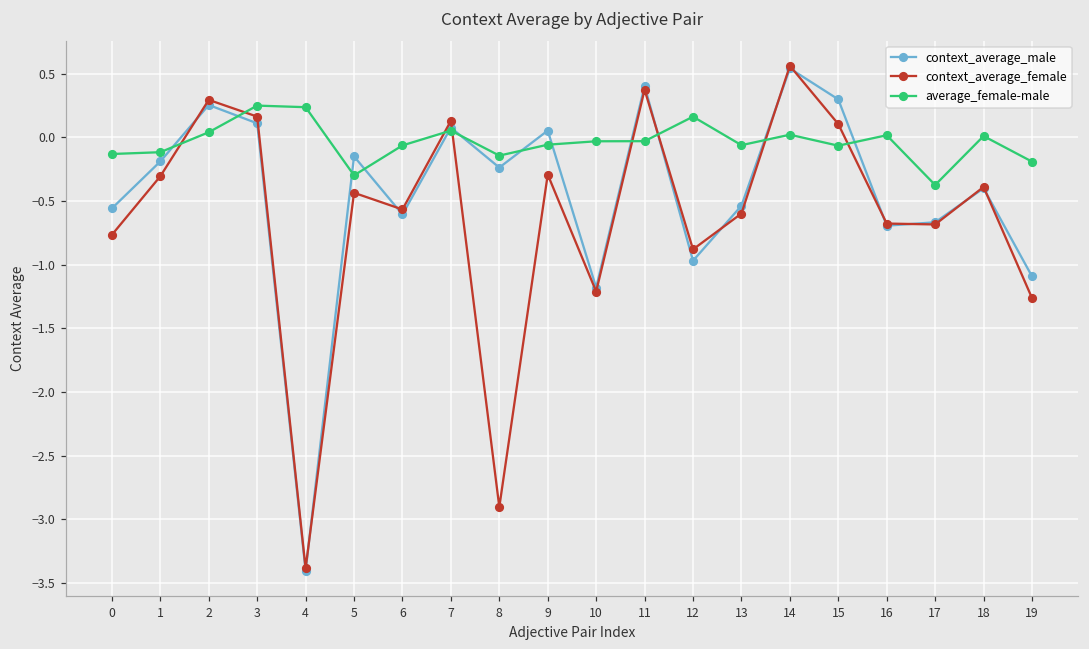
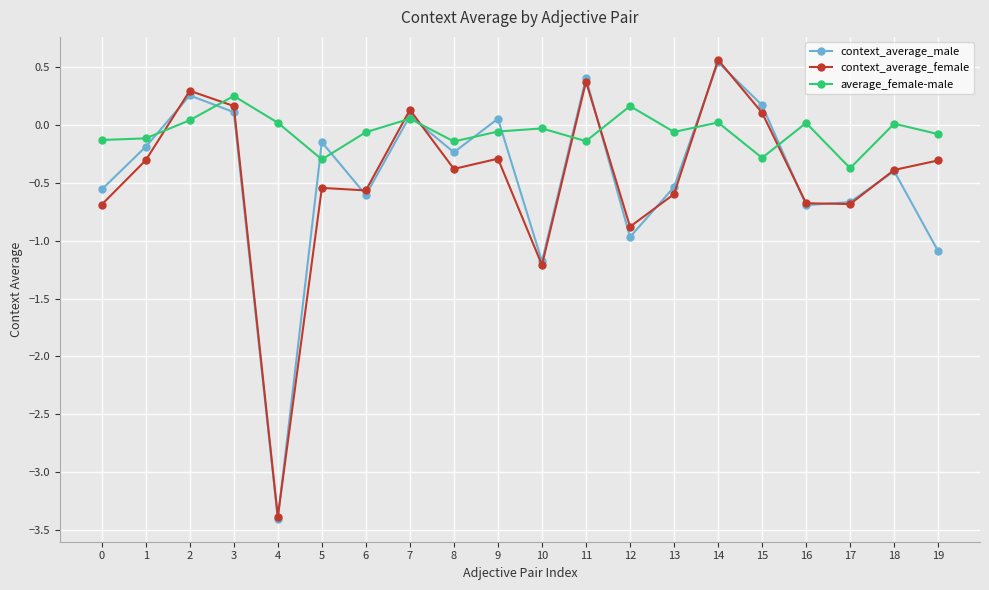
  {
    "context_average_male": {
      "0": -0.56,
      "1": -0.19,
      "2": 0.25,
      "3": 0.11,
      "5": -0.15,
      "6": -0.61,
      "7": 0.08,
      "8": -0.24,
      "9": 0.05,
      "10": -1.18,
      "11": 0.40,
      "12": -0.97,
      "13": -0.54,
-     "15": 0.30,
+     "15": 0.17,
      "19": -1.09
    },
    "context_average_female": {
-     "0": -0.77,
+     "0": -0.69,
      "1": -0.31,
      "2": 0.29,
      "3": 0.16,
-     "5": -0.44,
+     "5": -0.54,
      "6": -0.57,
      "7": 0.13,
-     "8": -2.90,
+     "8": -0.38,
      "9": -0.29,
      "10": -1.21,
      "11": 0.37,
      "12": -0.88,
      "13": -0.60,
      "15": 0.10,
-     "19": -1.26
+     "19": -0.31
    },
    "average_female-male": {
      "0": -0.13,
      "1": -0.12,
      "2": 0.04,
      "3": 0.25,
-     "4": 0.24,
+     "4": 0.02,
      "5": -0.30,
      "6": -0.06,
      "7": 0.05,
      "8": -0.14,
      "9": -0.06,
      "10": -0.03,
-     "11": -0.03,
+     "11": -0.14,
      "12": 0.16,
      "13": -0.06,
      "14": 0.02,
-     "15": -0.07,
+     "15": -0.28,
      "16": 0.02,
      "17": -0.37,
      "18": 0.01,
-     "19": -0.19
+     "19": -0.08
    }
  }
